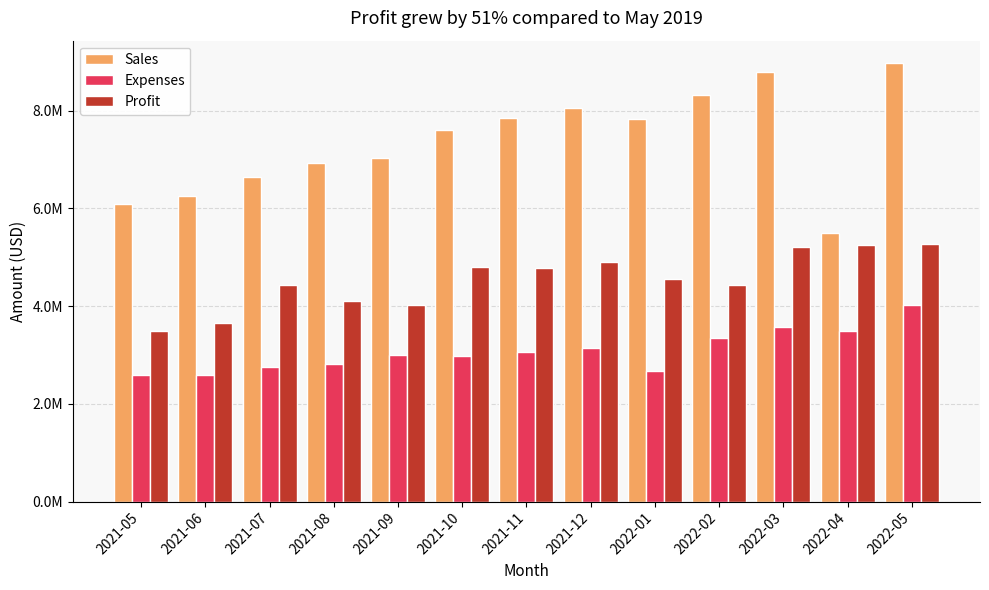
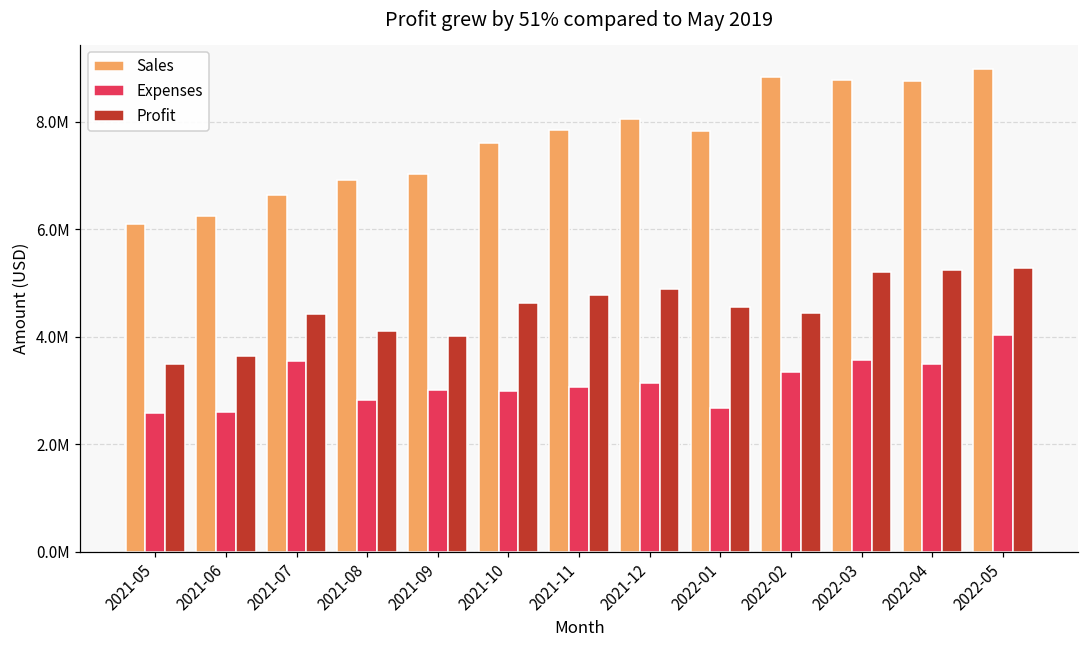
  {
    "Sales": {
      "2021-05": 6100000,
      "2021-06": 6200000,
      "2021-07": 6600000,
      "2021-08": 6900000,
      "2021-09": 7000000,
      "2021-10": 7600000,
      "2021-11": 7800000,
      "2021-12": 8000000,
      "2022-01": 7800000,
-     "2022-02": 8300000,
+     "2022-02": 8800000,
      "2022-03": 8800000,
-     "2022-04": 5500000,
+     "2022-04": 8800000,
      "2022-05": 9000000
    },
    "Expenses": {
      "2021-05": 2600000,
      "2021-06": 2600000,
-     "2021-07": 2800000,
+     "2021-07": 3500000,
      "2021-08": 2800000,
      "2021-09": 3000000,
      "2021-10": 3000000,
      "2021-11": 3100000,
      "2021-12": 3100000,
      "2022-01": 2700000,
      "2022-02": 3300000,
      "2022-03": 3600000,
      "2022-04": 3500000,
      "2022-05": 4000000
    },
    "Profit": {
      "2021-05": 3500000,
      "2021-06": 3700000,
      "2021-07": 4400000,
      "2021-08": 4100000,
      "2021-09": 4000000,
-     "2021-10": 4800000,
+     "2021-10": 4600000,
      "2021-11": 4800000,
      "2021-12": 4900000,
      "2022-01": 4600000,
      "2022-02": 4400000,
      "2022-03": 5200000,
      "2022-04": 5300000,
      "2022-05": 5300000
    }
  }
